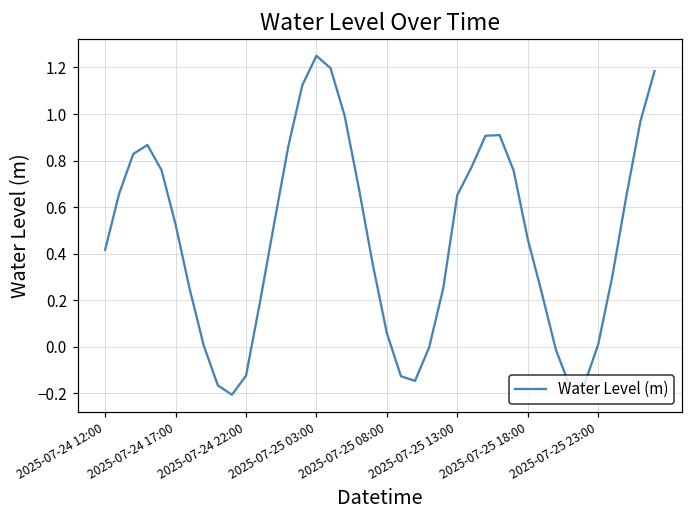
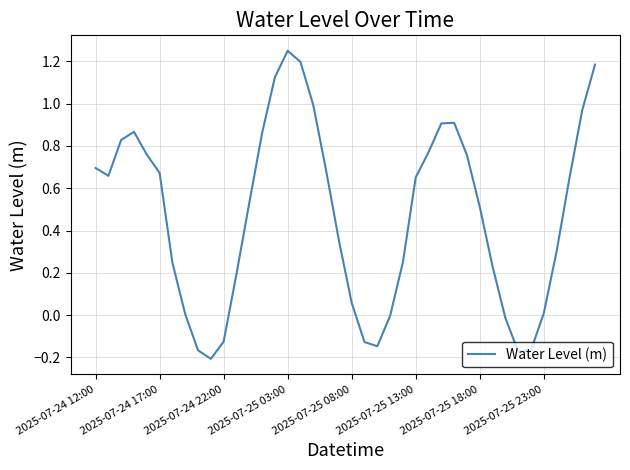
  {
-   "2025-07-24 12:00": 0.42,
-   "2025-07-24 17:00": 0.53,
+   "2025-07-24 12:00": 0.70,
+   "2025-07-24 17:00": 0.67,
    "2025-07-24 22:00": -0.13,
    "2025-07-25 03:00": 1.25,
    "2025-07-25 08:00": 0.06,
    "2025-07-25 13:00": 0.65,
-   "2025-07-25 18:00": 0.46,
+   "2025-07-25 18:00": 0.51,
    "2025-07-25 23:00": 0.01
  }
